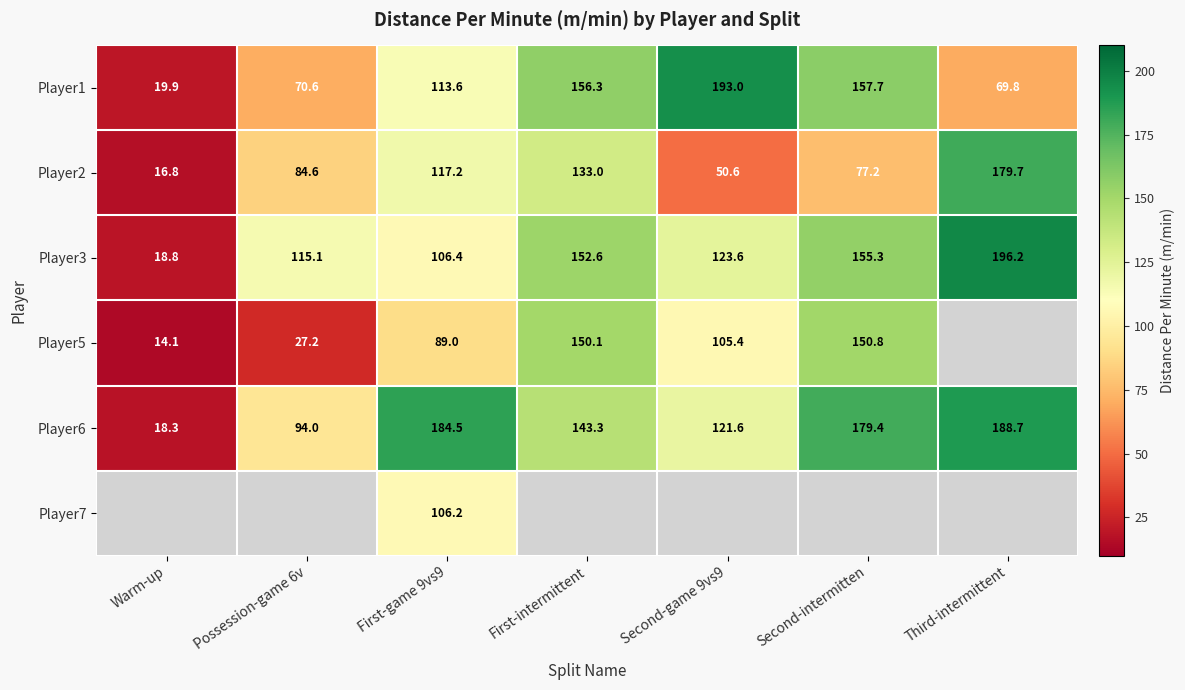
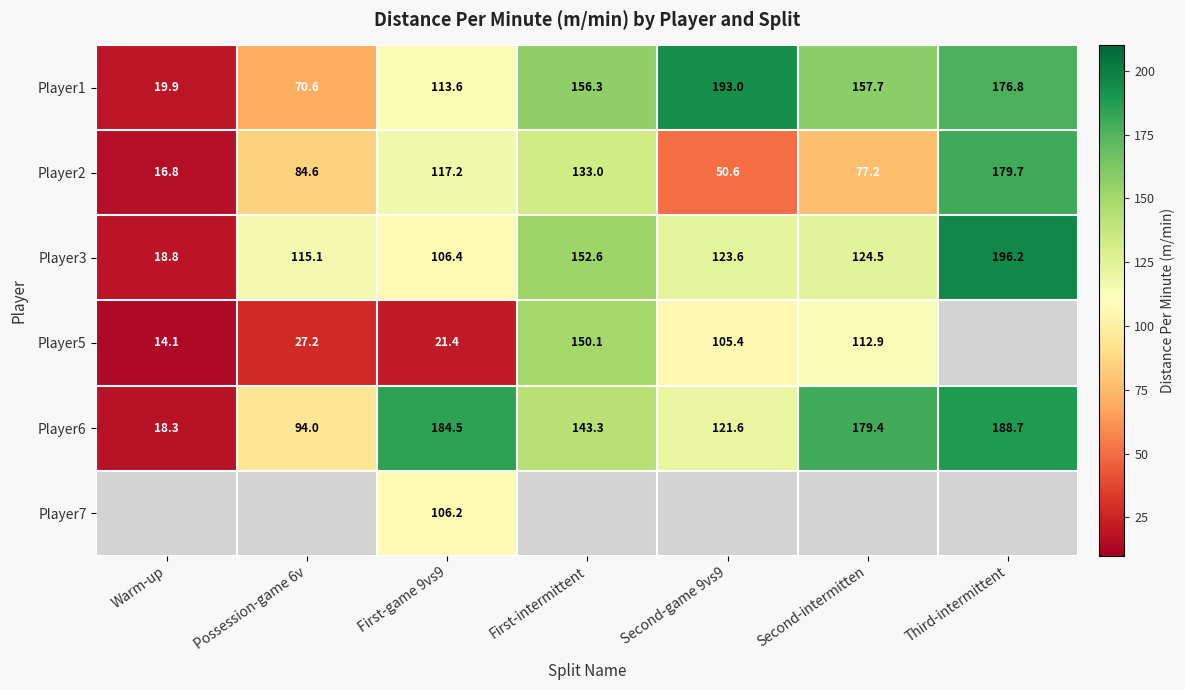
  {
    "Player1": {
      "Warm-up": 19.9,
      "Possession-game 6v": 70.6,
      "First-game 9vs9": 113.6,
      "First-intermittent": 156.3,
      "Second-game 9vs9": 193.0,
      "Second-intermitten": 157.7,
-     "Third-intermittent": 69.8
+     "Third-intermittent": 176.8
    },
    "Player2": {
      "Warm-up": 16.8,
      "Possession-game 6v": 84.6,
      "First-game 9vs9": 117.2,
      "First-intermittent": 133.0,
      "Second-game 9vs9": 50.6,
      "Second-intermitten": 77.2,
      "Third-intermittent": 179.7
    },
    "Player3": {
      "Warm-up": 18.8,
      "Possession-game 6v": 115.1,
      "First-game 9vs9": 106.4,
      "First-intermittent": 152.6,
      "Second-game 9vs9": 123.6,
-     "Second-intermitten": 155.3,
+     "Second-intermitten": 124.5,
      "Third-intermittent": 196.2
    },
    "Player5": {
      "Warm-up": 14.1,
      "Possession-game 6v": 27.2,
-     "First-game 9vs9": 89.0,
+     "First-game 9vs9": 21.4,
      "First-intermittent": 150.1,
      "Second-game 9vs9": 105.4,
-     "Second-intermitten": 150.8
+     "Second-intermitten": 112.9
    },
    "Player6": {
      "Warm-up": 18.3,
      "Possession-game 6v": 94.0,
      "First-game 9vs9": 184.5,
      "First-intermittent": 143.3,
      "Second-game 9vs9": 121.6,
      "Second-intermitten": 179.4,
      "Third-intermittent": 188.7
    },
    "Player7": {
      "First-game 9vs9": 106.2
    }
  }
